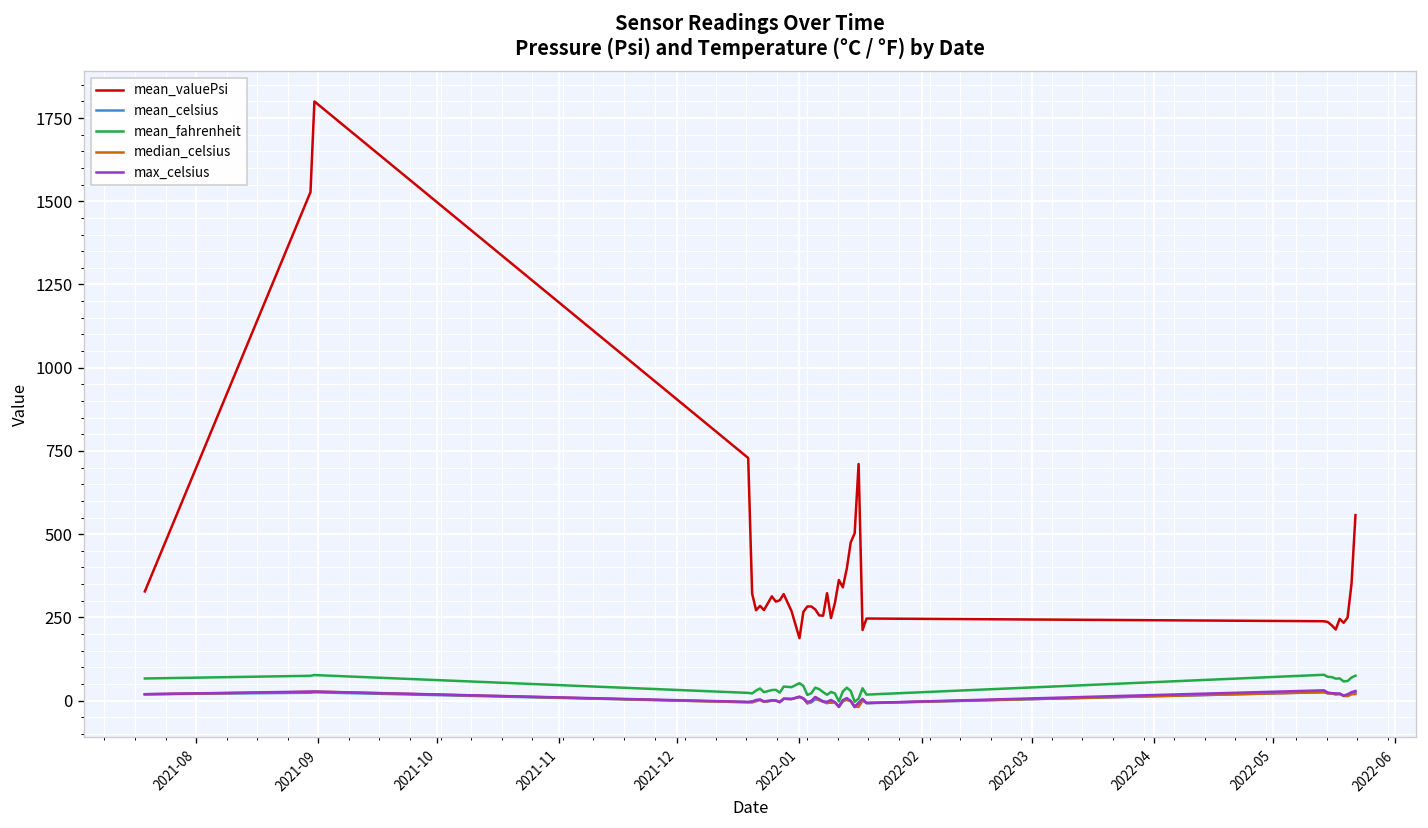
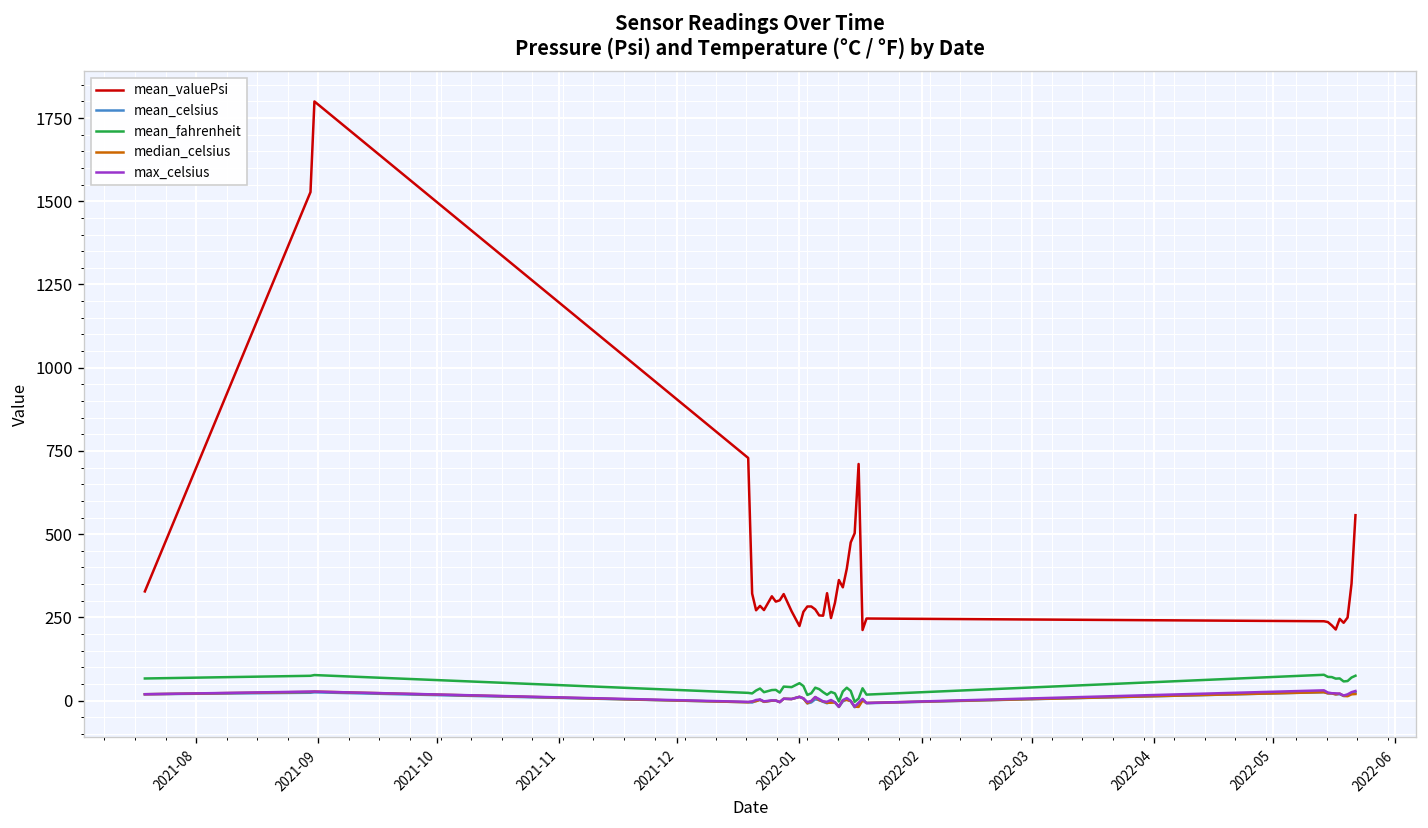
  {
    "mean_valuePsi": {
-     "2022-01": 190
+     "2022-01": 220
    },
    "mean_fahrenheit": {
      "2022-01": 50
    }
  }
